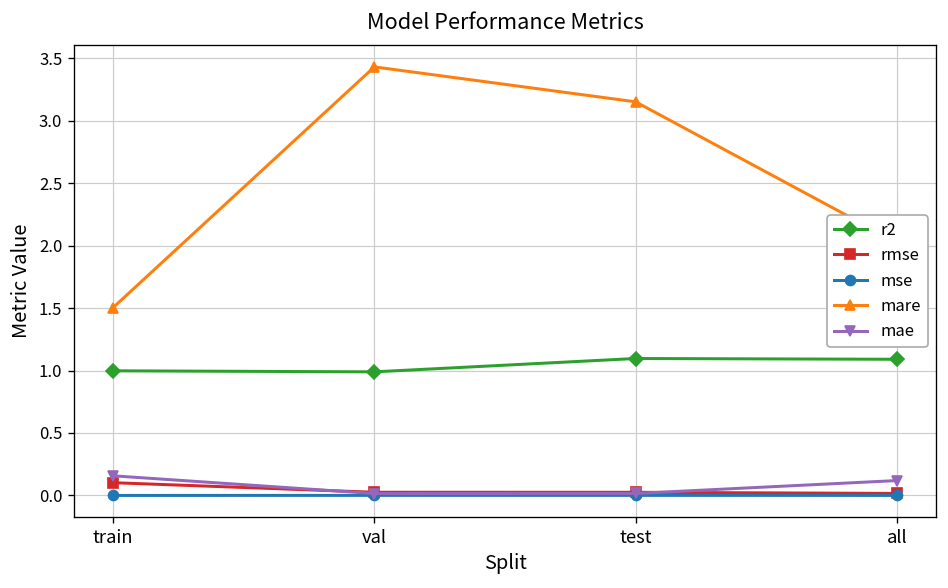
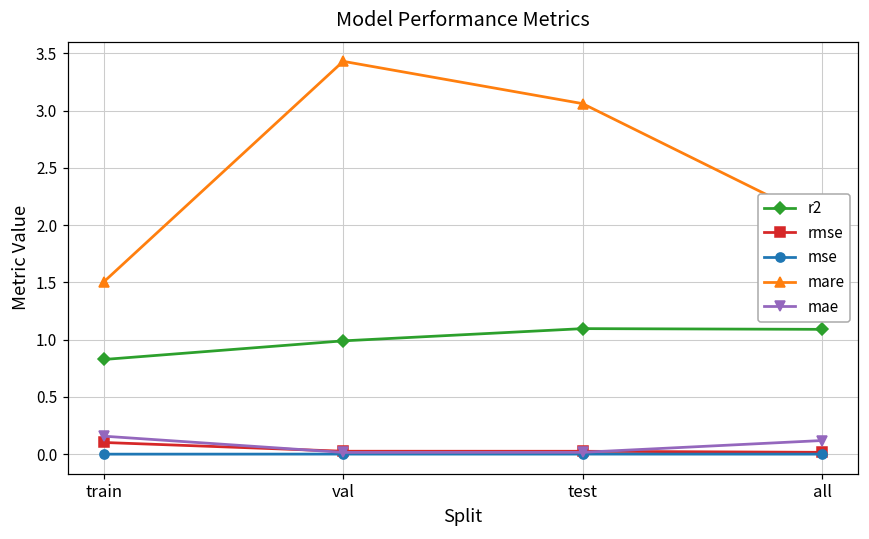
  {
    "r2": {
-     "train": 1.00,
+     "train": 0.83,
      "val": 0.99,
      "test": 1.10,
      "all": 1.09
    },
    "rmse": {
      "train": 0.10
    },
    "mse": {
      "train": 0.00
    },
    "mare": {
      "train": 1.50,
      "val": 3.43,
-     "test": 3.15
+     "test": 3.06
    },
    "mae": {
      "train": 0.16,
      "all": 0.12
    }
  }
